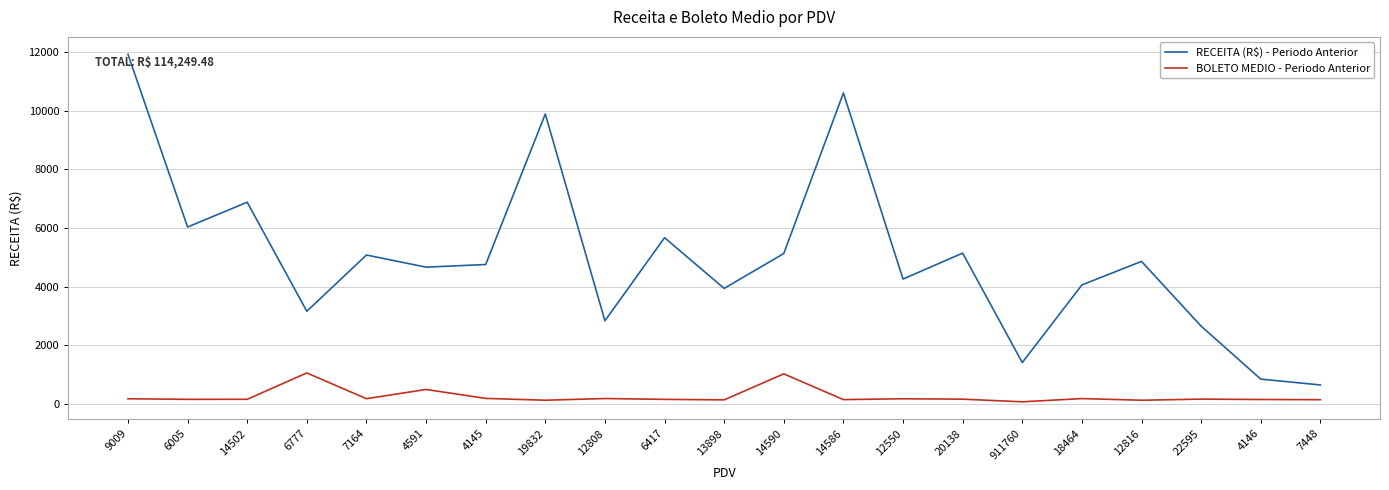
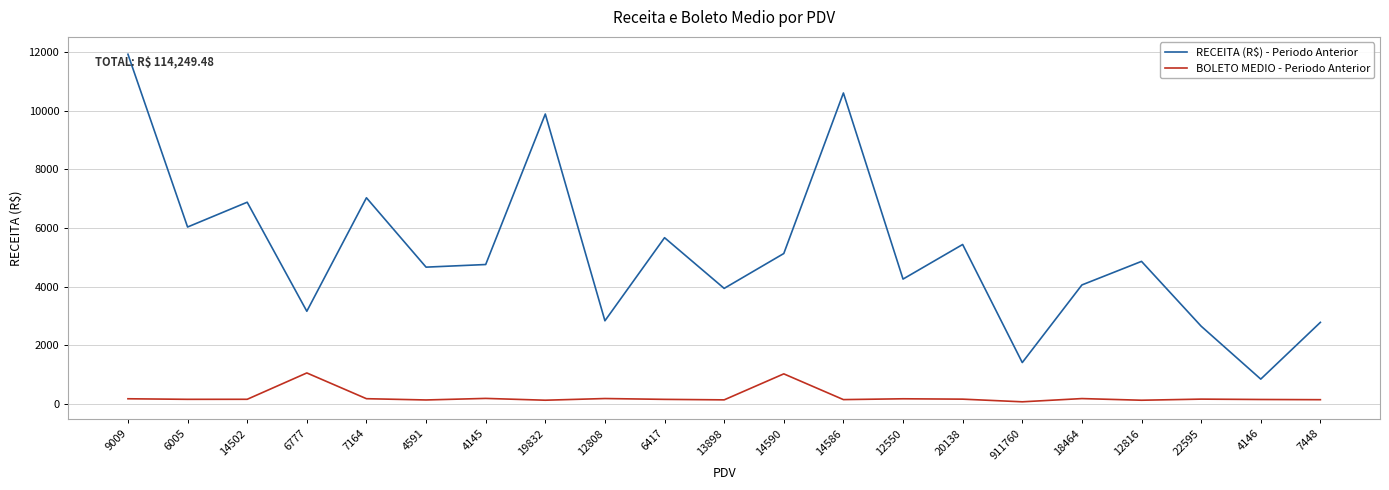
  {
    "RECEITA (R$) - Periodo Anterior": {
      "6005": 6000,
      "14502": 6900,
      "6777": 3200,
-     "7164": 5100,
+     "7164": 7000,
      "4591": 4700,
      "4145": 4800,
      "19832": 9900,
      "12808": 2800,
      "6417": 5700,
      "13898": 3900,
      "14590": 5100,
      "14586": 10600,
      "12550": 4300,
-     "20138": 5100,
+     "20138": 5400,
      "911760": 1400,
      "18464": 4100,
      "12816": 4900,
      "22595": 2700,
      "4146": 800,
-     "7448": 600
+     "7448": 2800
    },
    "BOLETO MEDIO - Periodo Anterior": {
      "9009": 200,
      "6005": 200,
      "14502": 200,
      "6777": 1100,
      "7164": 200,
-     "4591": 500,
+     "4591": 100,
      "4145": 200,
      "19832": 100,
      "12808": 200,
      "6417": 200,
      "13898": 100,
      "14590": 1000,
      "14586": 100,
      "12550": 200,
      "20138": 200,
      "911760": 100,
      "18464": 200,
      "12816": 100,
      "22595": 200,
      "4146": 200,
      "7448": 100
    }
  }
